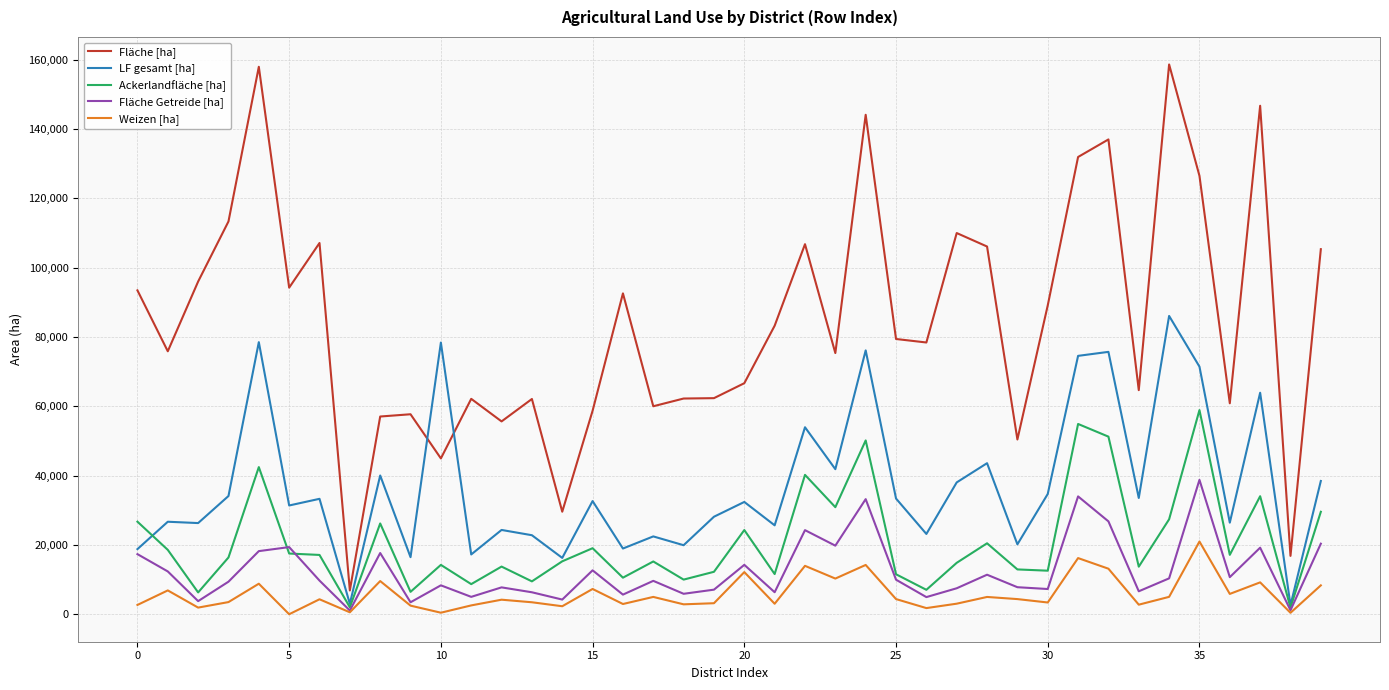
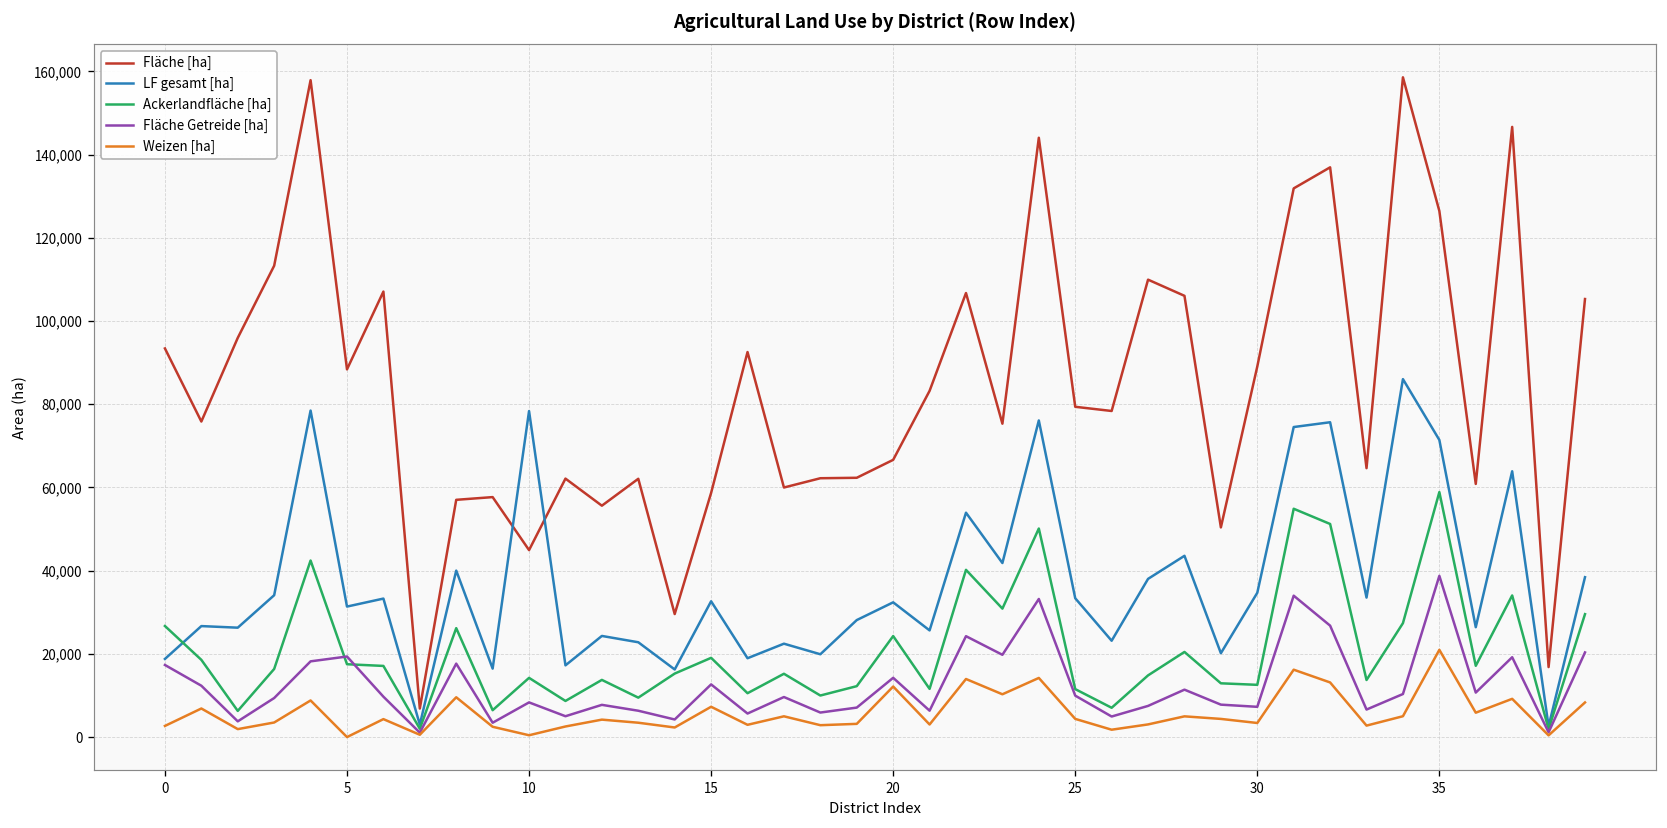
  {
    "Fläche [ha]": {
      "0": "93,000",
-     "5": "94,000",
+     "5": "88,000",
      "10": "45,000",
      "15": "59,000",
      "20": "67,000",
      "25": "79,000",
      "30": "89,000",
      "35": "126,000"
    },
    "LF gesamt [ha]": {
      "0": "19,000",
      "5": "31,000",
      "10": "78,000",
      "15": "33,000",
      "20": "32,000",
      "25": "33,000",
      "30": "35,000",
      "35": "71,000"
    },
    "Ackerlandfläche [ha]": {
      "0": "27,000",
      "5": "18,000",
      "10": "14,000",
      "15": "19,000",
      "20": "24,000",
      "25": "12,000",
      "30": "13,000",
      "35": "59,000"
    },
    "Fläche Getreide [ha]": {
      "0": "17,000",
      "5": "19,000",
      "10": "8,000",
      "15": "13,000",
      "20": "14,000",
      "25": "10,000",
      "30": "7,000",
      "35": "39,000"
    },
    "Weizen [ha]": {
      "0": "3,000",
      "5": "0",
      "10": "0",
      "15": "7,000",
      "20": "12,000",
      "25": "4,000",
      "30": "3,000",
      "35": "21,000"
    }
  }
